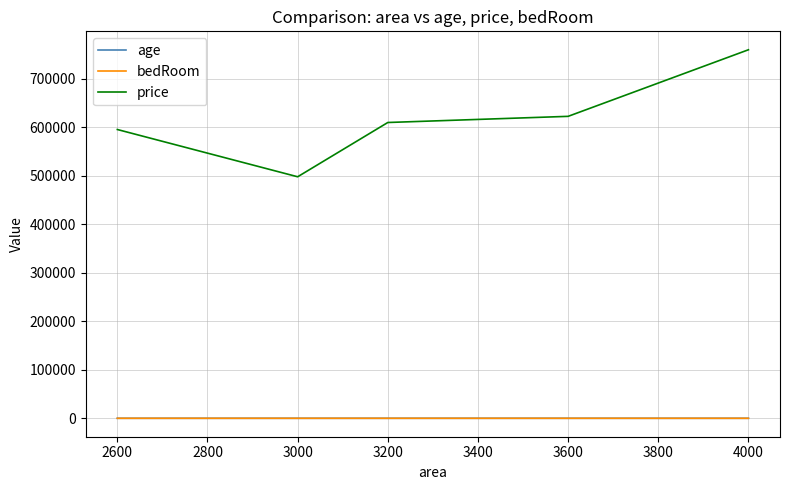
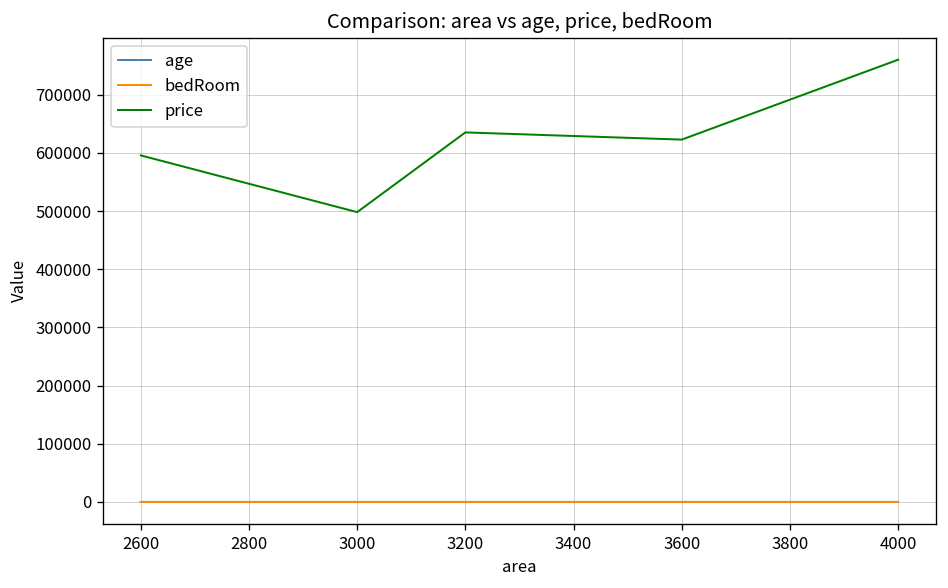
  {
    "bedRoom": {
      "2600": 0,
      "3000": 0,
      "3200": 0,
      "3600": 0,
      "4000": 0
    },
    "price": {
      "2600": 600000,
      "3000": 500000,
-     "3200": 610000,
+     "3200": 640000,
      "3600": 620000,
      "4000": 760000
    }
  }
